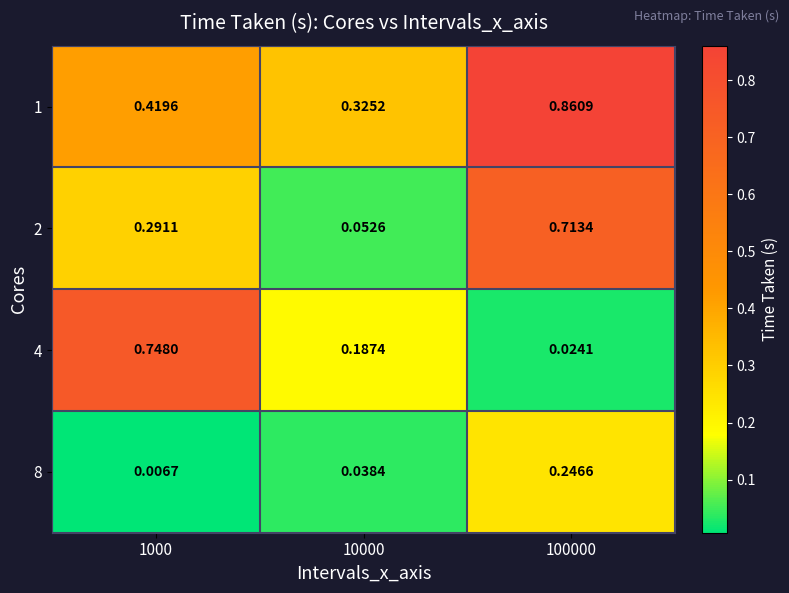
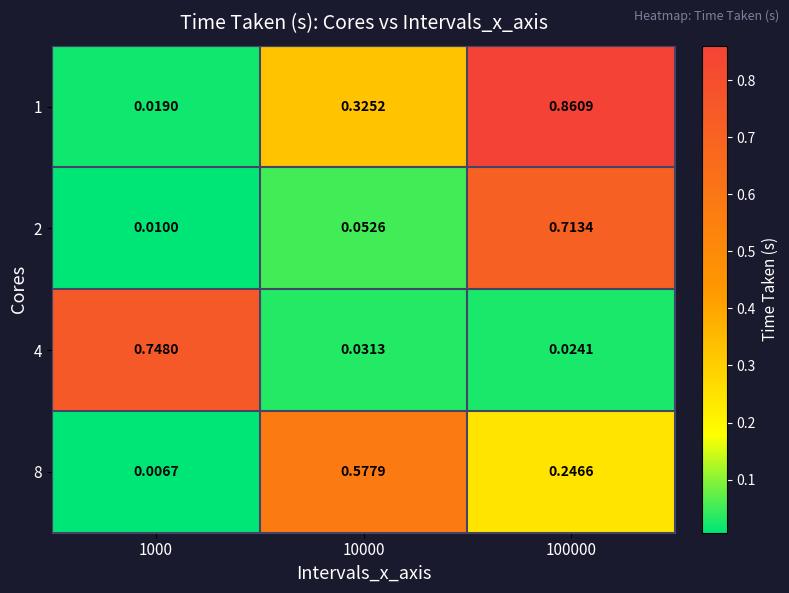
  {
    "1": {
-     "1000": 0.4196,
+     "1000": 0.0190,
      "10000": 0.3252,
      "100000": 0.8609
    },
    "2": {
-     "1000": 0.2911,
+     "1000": 0.0100,
      "10000": 0.0526,
      "100000": 0.7134
    },
    "4": {
      "1000": 0.7480,
-     "10000": 0.1874,
+     "10000": 0.0313,
      "100000": 0.0241
    },
    "8": {
      "1000": 0.0067,
-     "10000": 0.0384,
+     "10000": 0.5779,
      "100000": 0.2466
    }
  }
